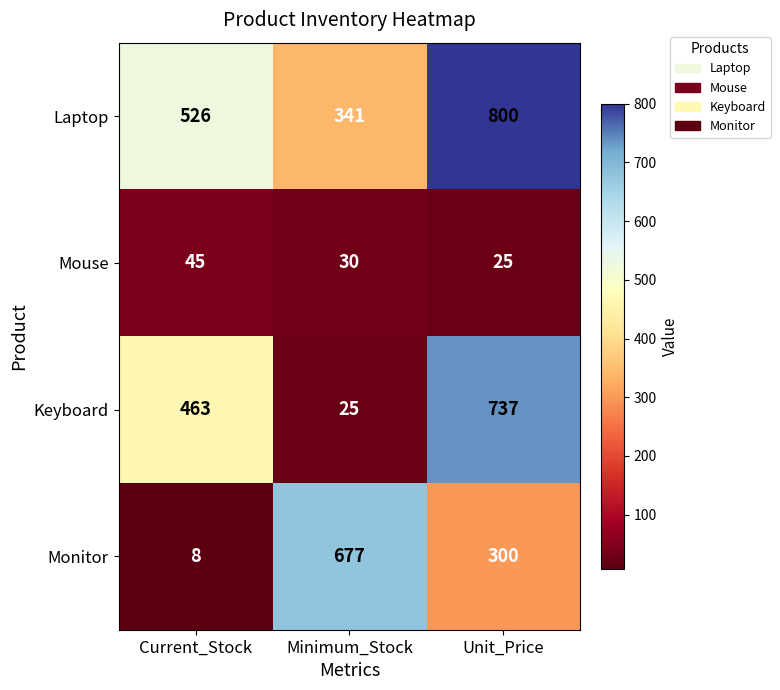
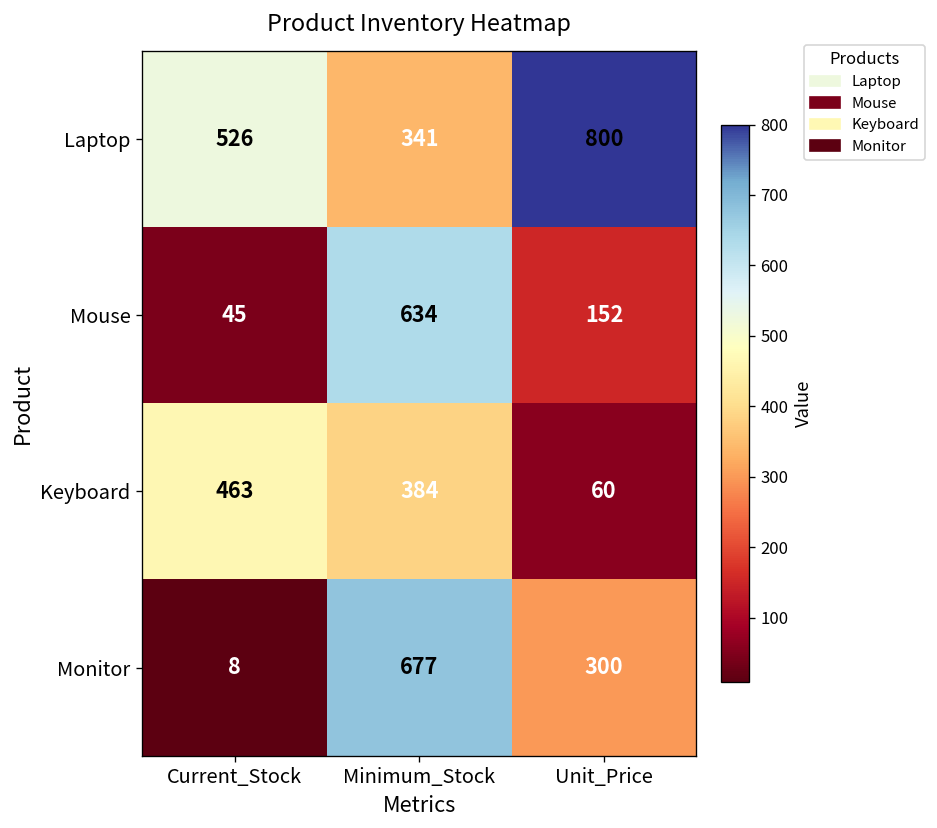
  {
    "Laptop": {
      "Current_Stock": 526,
      "Minimum_Stock": 341,
      "Unit_Price": 800
    },
    "Mouse": {
      "Current_Stock": 45,
-     "Minimum_Stock": 30,
-     "Unit_Price": 25
+     "Minimum_Stock": 634,
+     "Unit_Price": 152
    },
    "Keyboard": {
      "Current_Stock": 463,
-     "Minimum_Stock": 25,
-     "Unit_Price": 737
+     "Minimum_Stock": 384,
+     "Unit_Price": 60
    },
    "Monitor": {
      "Current_Stock": 8,
      "Minimum_Stock": 677,
      "Unit_Price": 300
    }
  }
